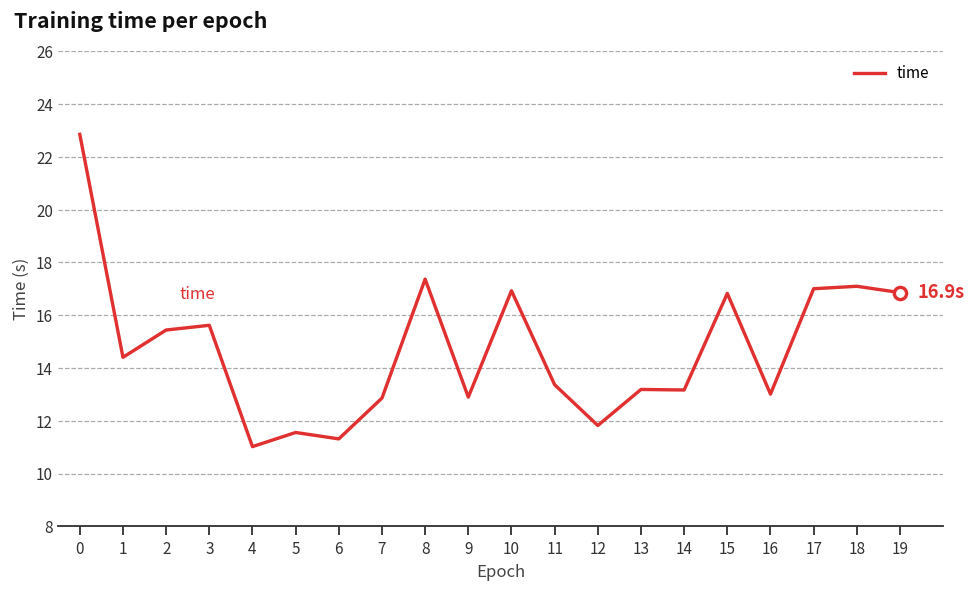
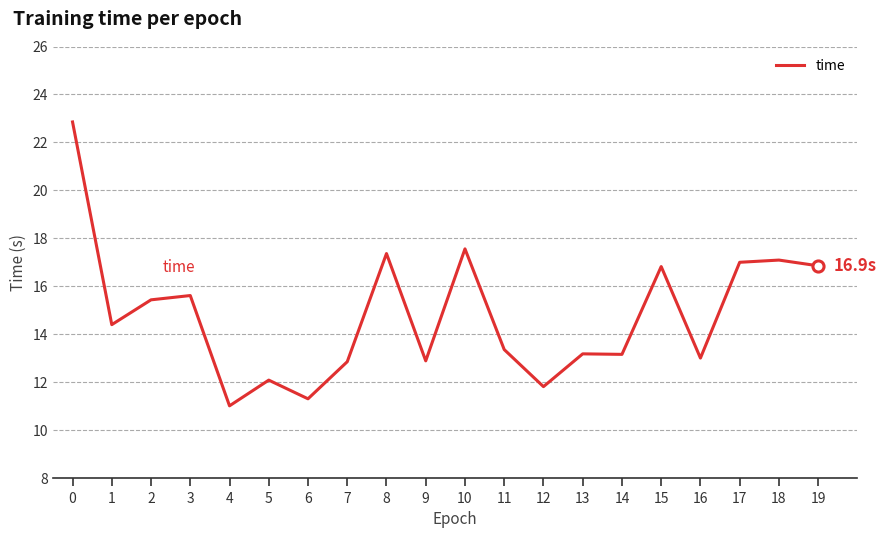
  {
    "time": {
      "0": 22.9,
      "1": 14.4,
      "2": 15.4,
      "3": 15.6,
      "4": 11.0,
-     "5": 11.6,
+     "5": 12.1,
      "6": 11.3,
      "7": 12.9,
      "8": 17.4,
      "9": 12.9,
-     "10": 16.9,
+     "10": 17.6,
      "11": 13.4,
      "12": 11.8,
      "13": 13.2,
      "14": 13.2,
      "15": 16.8,
      "16": 13.0,
      "17": 17.0,
      "18": 17.1
    }
  }
